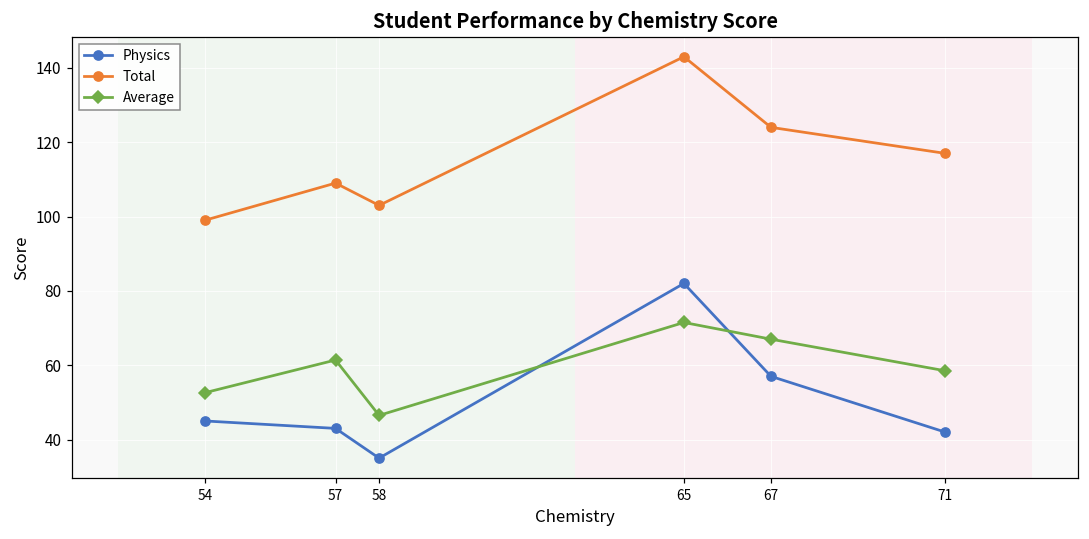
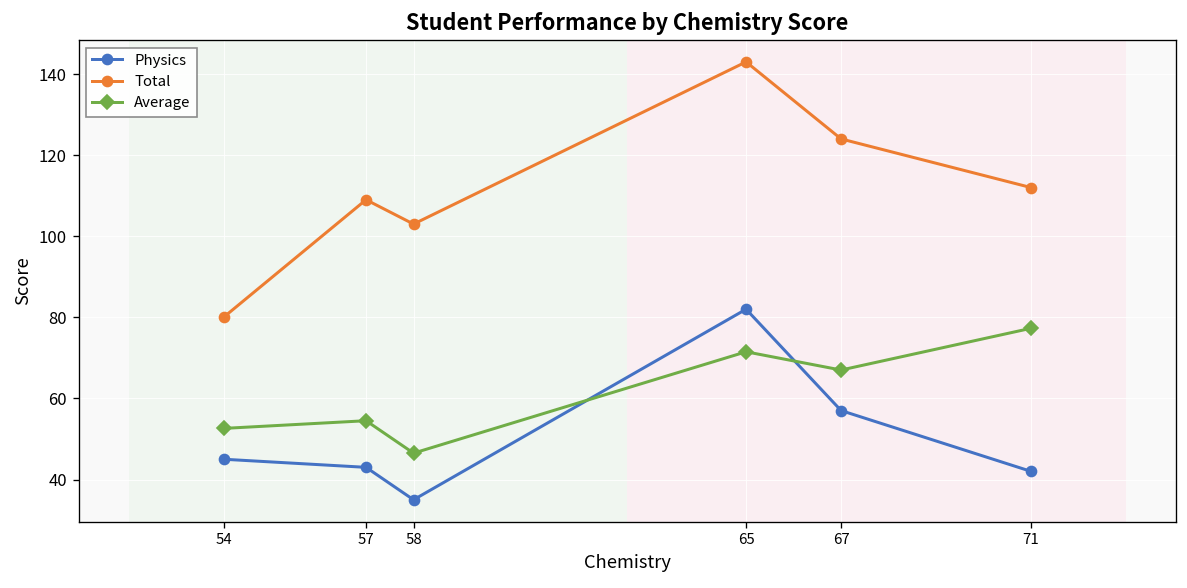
  {
    "Physics": {
      "54": 45,
      "57": 43,
      "58": 35,
      "65": 82,
      "67": 57,
      "71": 42
    },
    "Total": {
-     "54": 99,
+     "54": 80,
      "57": 109,
      "58": 103,
      "65": 143,
      "67": 124,
-     "71": 117
+     "71": 112
    },
    "Average": {
      "54": 53,
-     "57": 61,
+     "57": 55,
      "58": 47,
      "65": 72,
      "67": 67,
-     "71": 59
+     "71": 77
    }
  }
